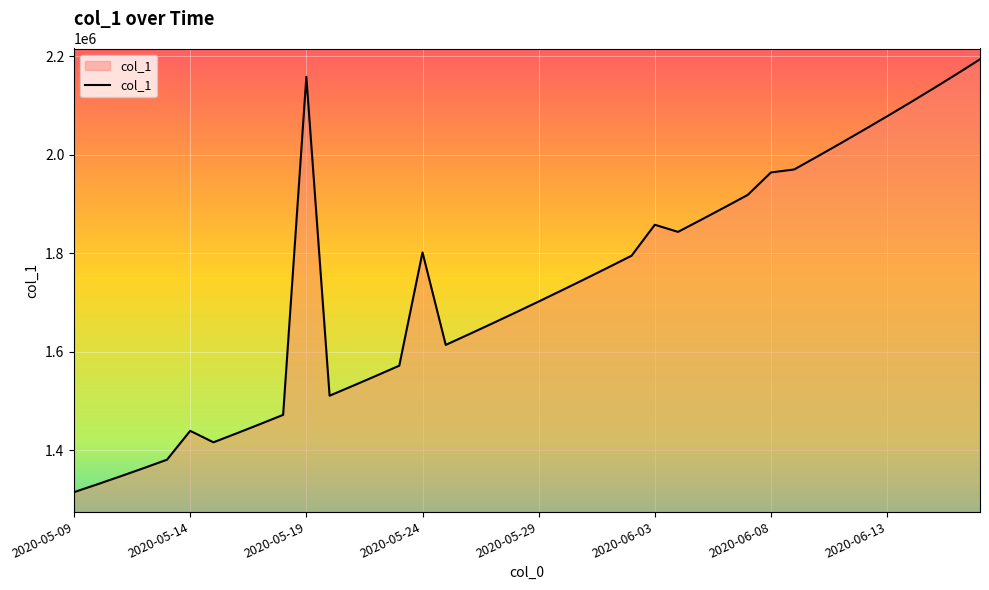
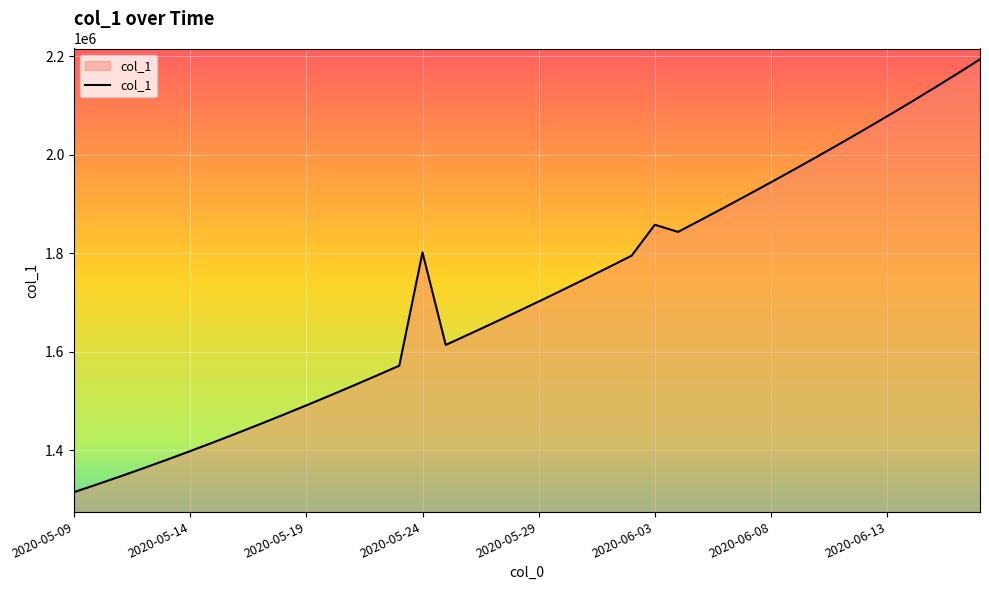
  {
    "2020-05-09": 1320000,
-   "2020-05-14": 1440000,
-   "2020-05-19": 2160000,
+   "2020-05-14": 1400000,
+   "2020-05-19": 1490000,
    "2020-05-24": 1800000,
    "2020-05-29": 1700000,
    "2020-06-03": 1860000,
-   "2020-06-08": 1960000,
+   "2020-06-08": 1940000,
    "2020-06-13": 2080000
  }
